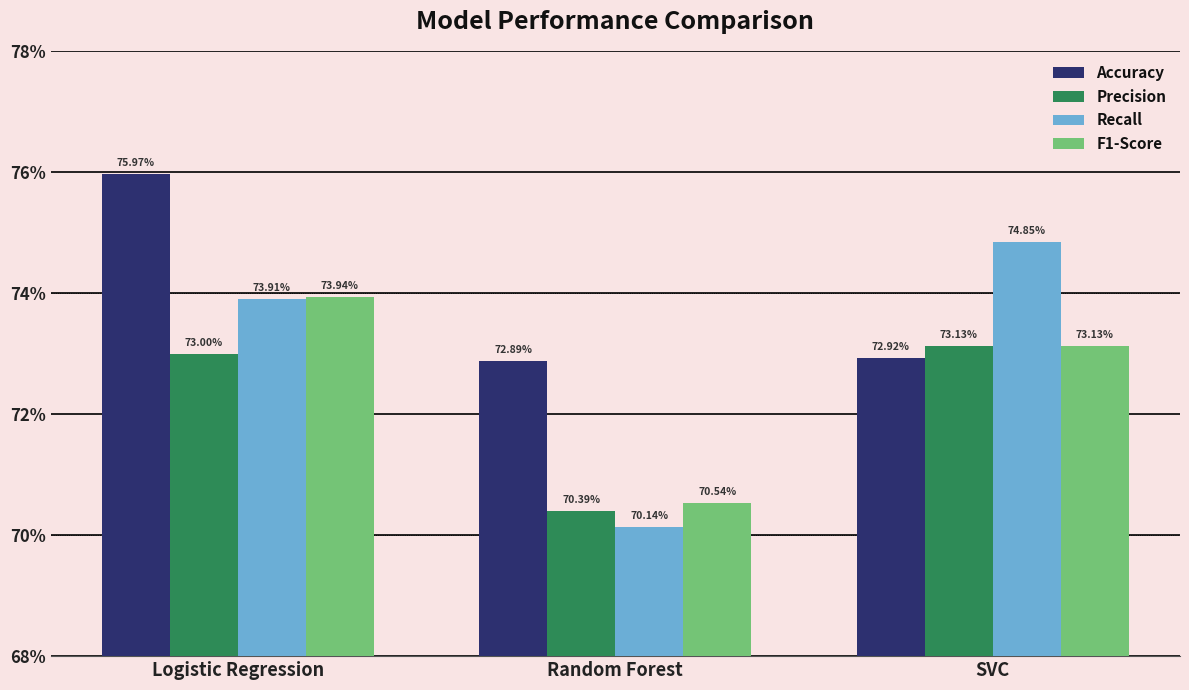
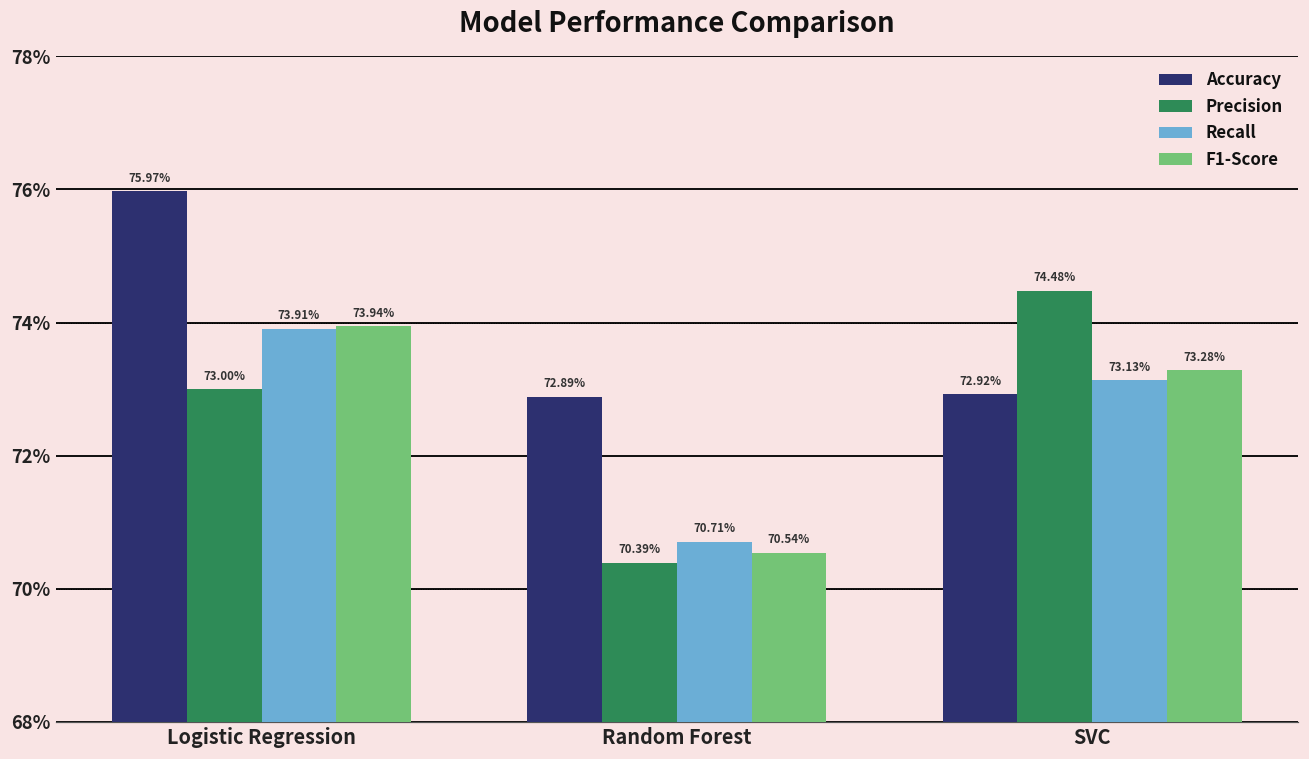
  {
    "Accuracy": {
      "Logistic Regression": "75.97%",
      "Random Forest": "72.89%",
      "SVC": "72.92%"
    },
    "Precision": {
      "Logistic Regression": "73.00%",
      "Random Forest": "70.39%",
-     "SVC": "73.13%"
+     "SVC": "74.48%"
    },
    "Recall": {
      "Logistic Regression": "73.91%",
-     "Random Forest": "70.14%",
-     "SVC": "74.85%"
+     "Random Forest": "70.71%",
+     "SVC": "73.13%"
    },
    "F1-Score": {
      "Logistic Regression": "73.94%",
      "Random Forest": "70.54%",
-     "SVC": "73.13%"
+     "SVC": "73.28%"
    }
  }
